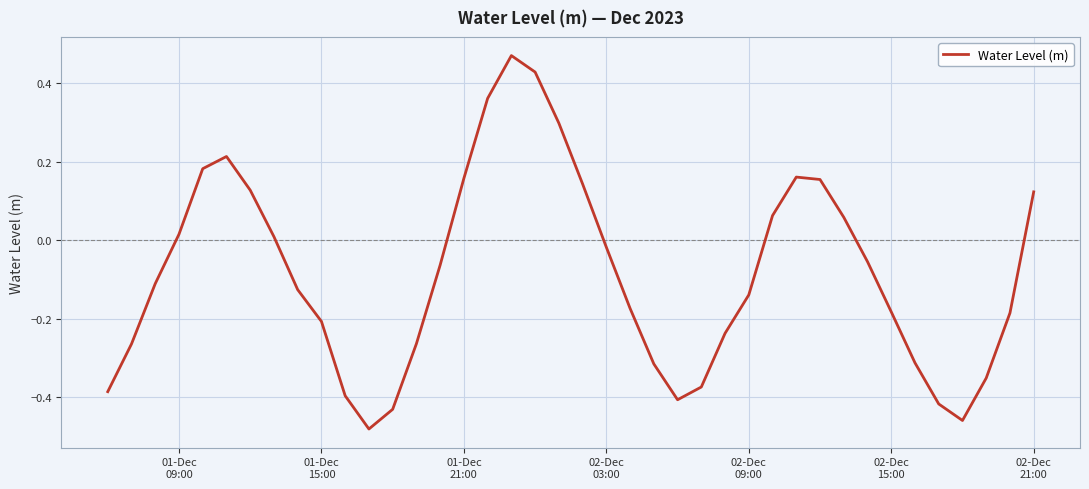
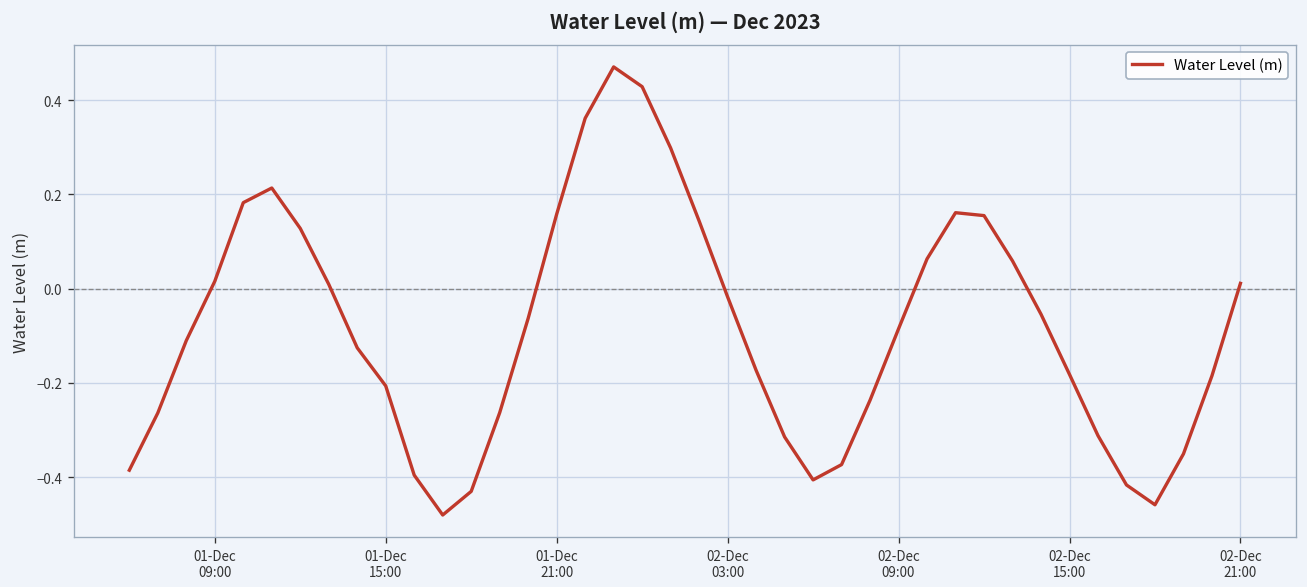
  {
    "01-Dec 09:00": 0.02,
    "01-Dec 15:00": -0.21,
    "01-Dec 21:00": 0.16,
    "02-Dec 03:00": -0.02,
-   "02-Dec 09:00": -0.14,
+   "02-Dec 09:00": -0.09,
    "02-Dec 15:00": -0.18,
-   "02-Dec 21:00": 0.12
+   "02-Dec 21:00": 0.01
  }
